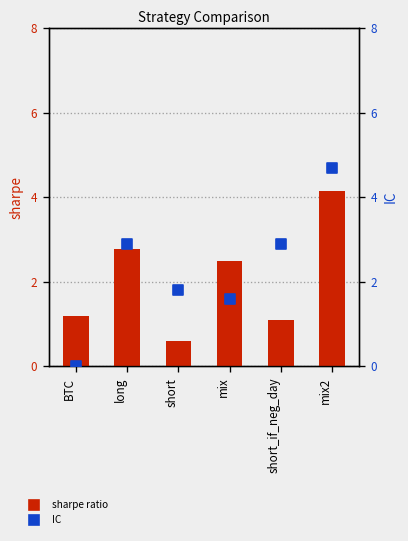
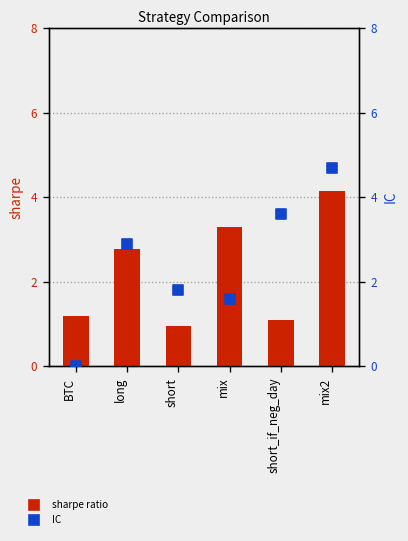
  {
    "sharpe ratio": {
      "BTC": 1.2,
      "long": 2.8,
-     "short": 0.6,
-     "mix": 2.5,
+     "short": 1.0,
+     "mix": 3.3,
      "short_if_neg_day": 1.1,
      "mix2": 4.1
    },
    "IC": {
-     "short_if_neg_day": 2.9
+     "short_if_neg_day": 3.6
    }
  }
